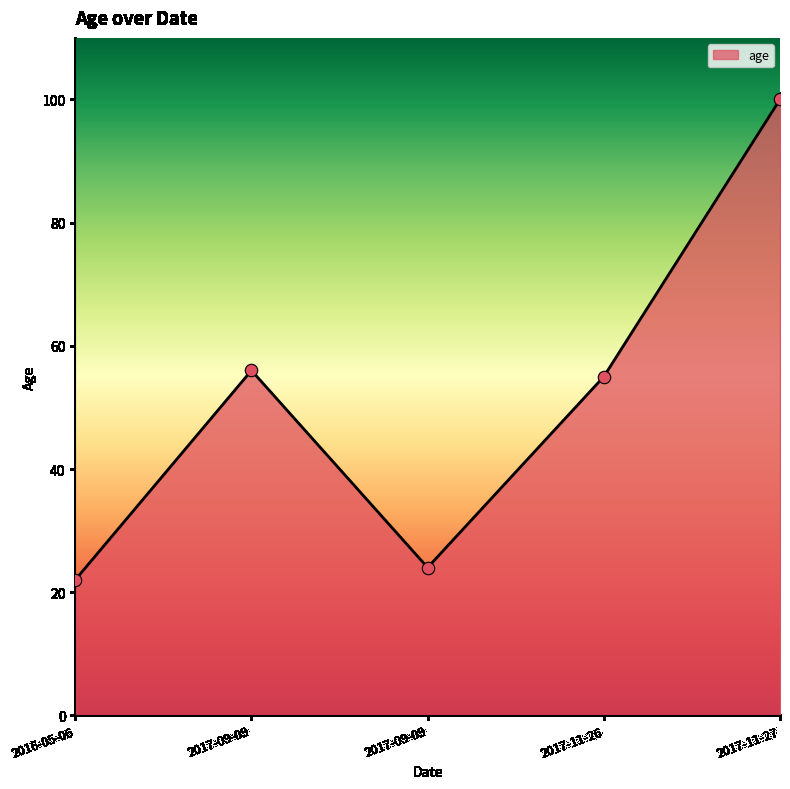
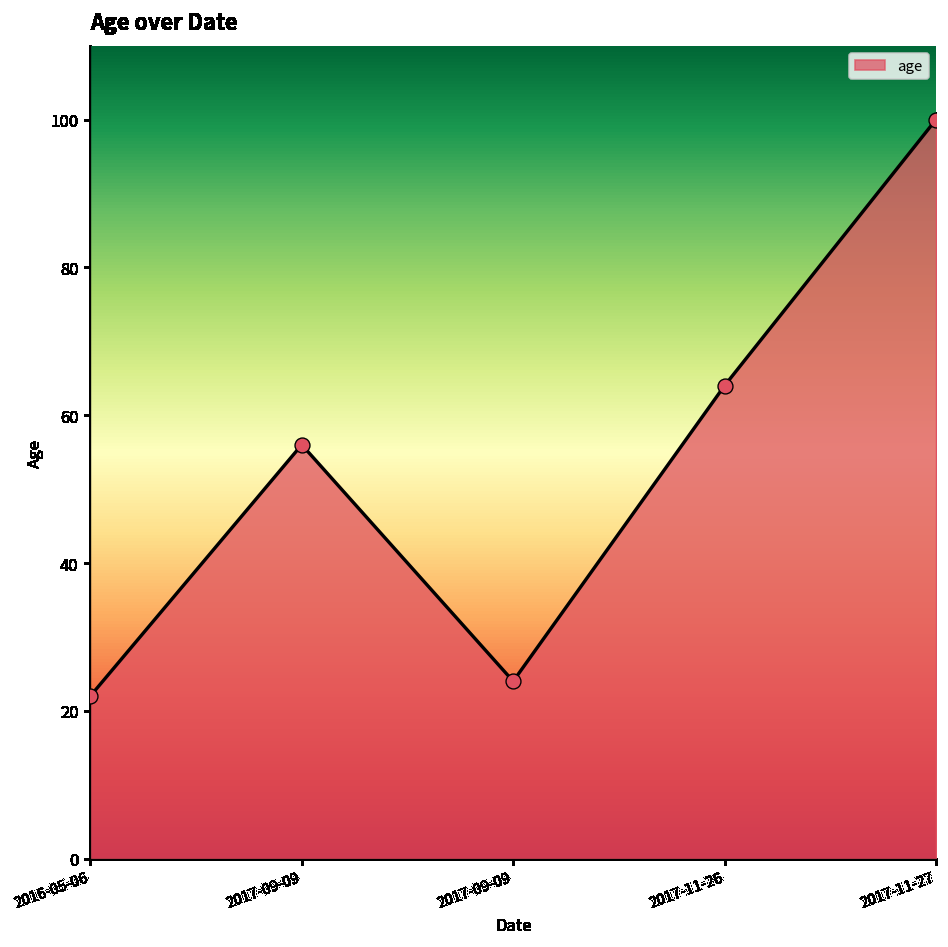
  {
    "2016-05-06": 22,
-   "2017-11-26": 55,
+   "2017-11-26": 64,
    "2017-11-27": 100
  }
